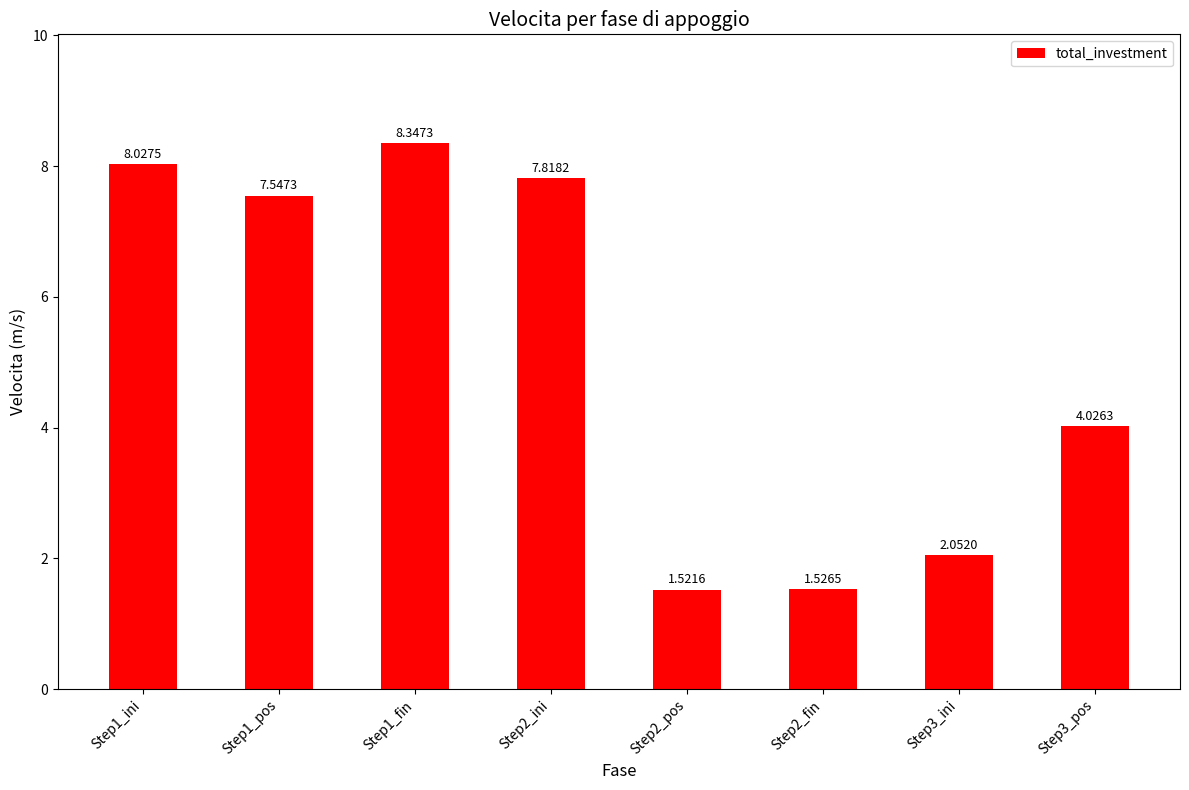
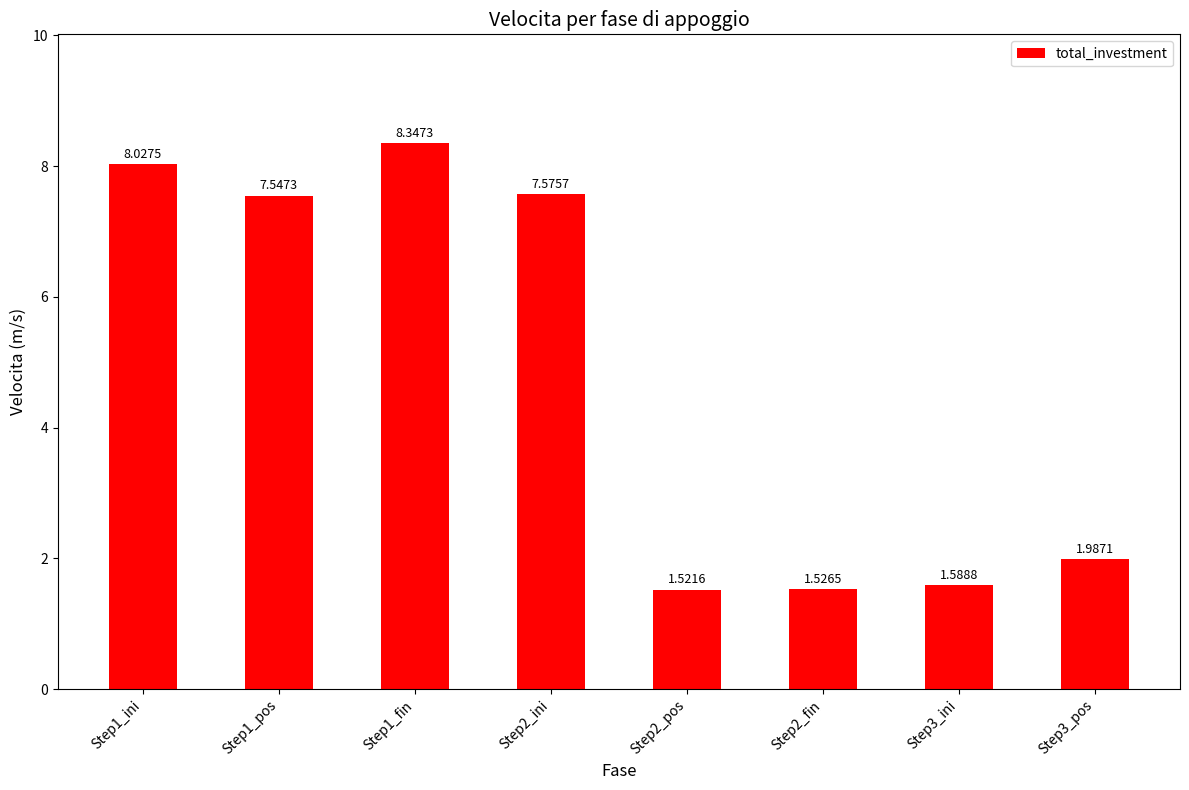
  {
    "Step1_ini": 8.0275,
    "Step1_pos": 7.5473,
    "Step1_fin": 8.3473,
-   "Step2_ini": 7.8182,
+   "Step2_ini": 7.5757,
    "Step2_pos": 1.5216,
    "Step2_fin": 1.5265,
-   "Step3_ini": 2.0520,
-   "Step3_pos": 4.0263
+   "Step3_ini": 1.5888,
+   "Step3_pos": 1.9871
  }
